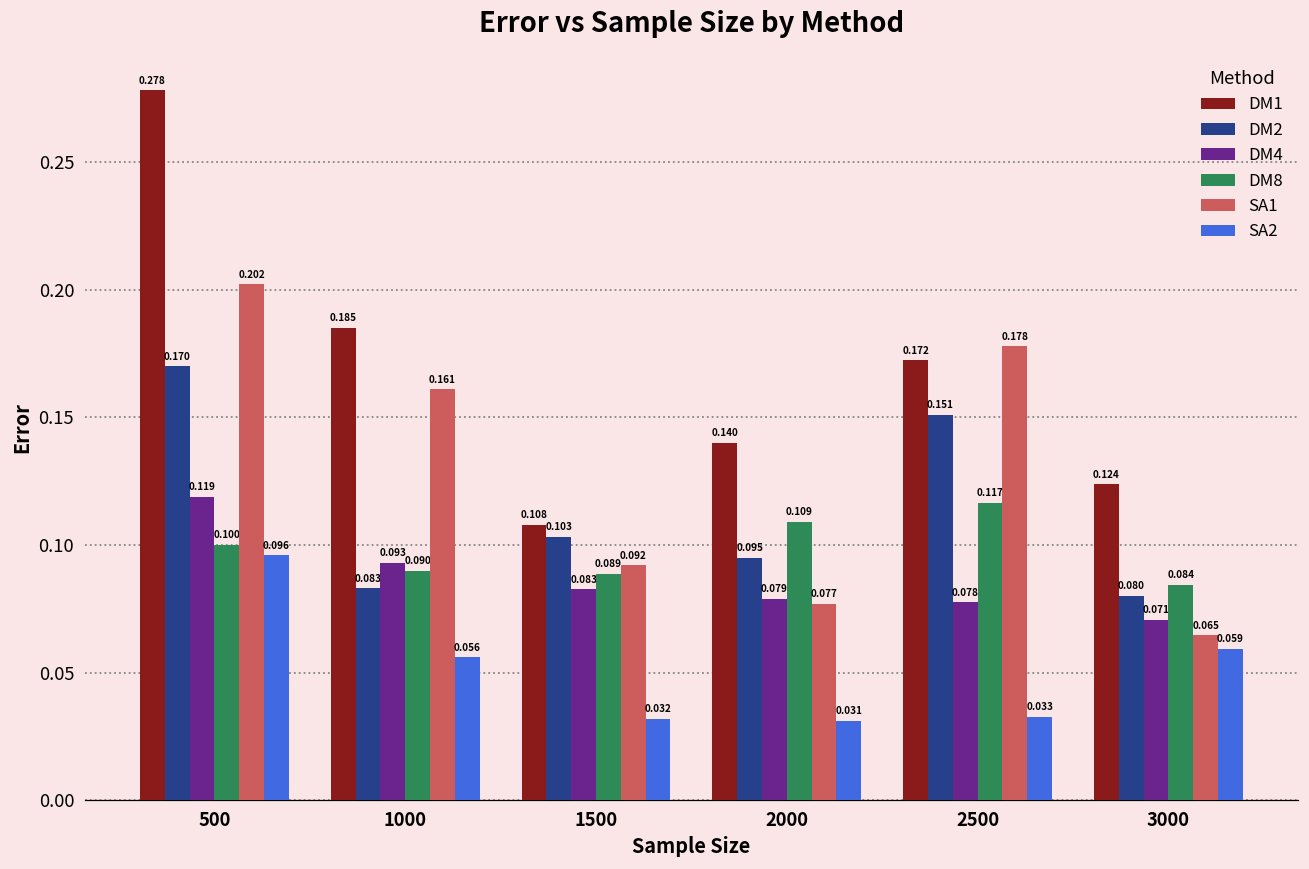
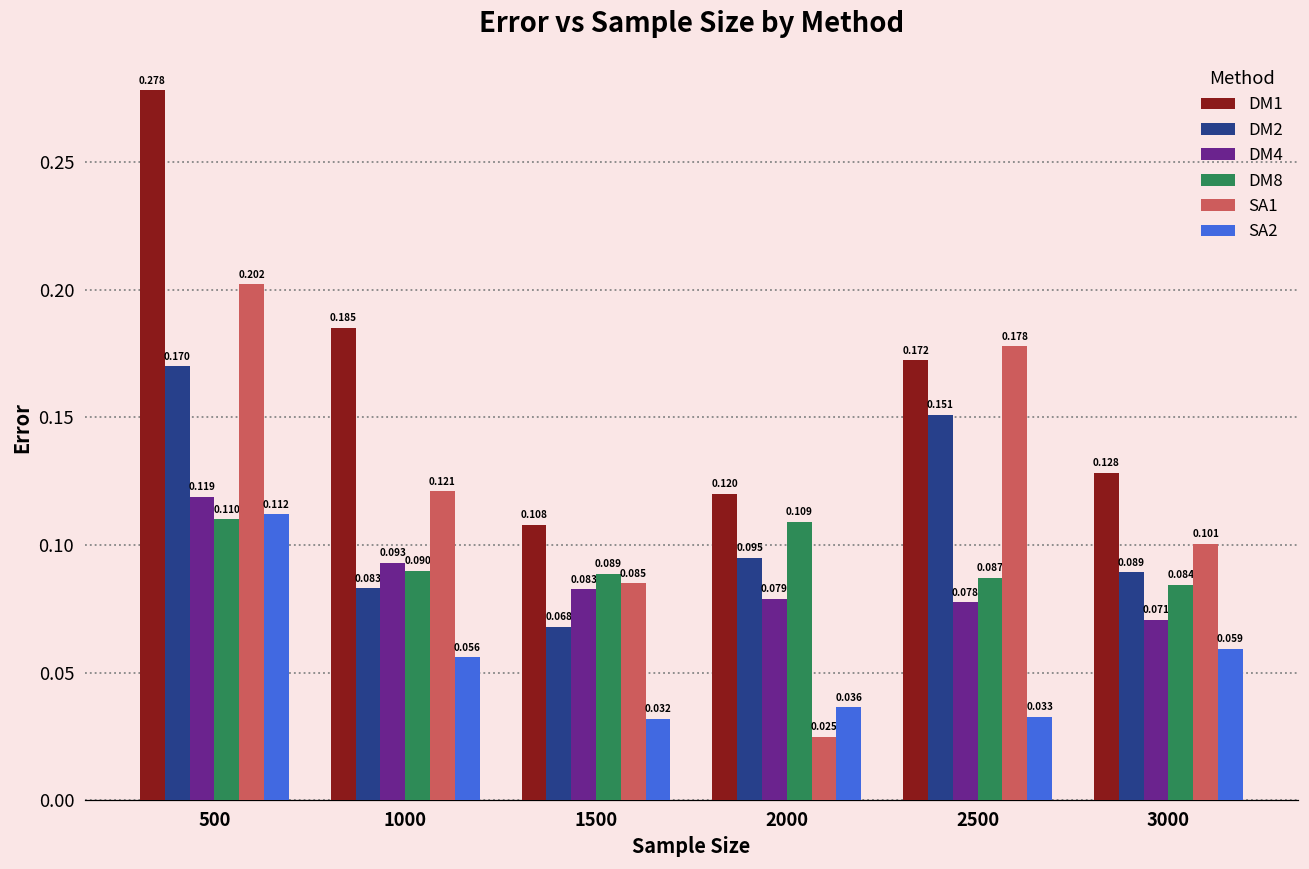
  {
    "DM1": {
      "500": 0.278,
      "1000": 0.185,
      "1500": 0.108,
-     "2000": 0.140,
+     "2000": 0.120,
      "2500": 0.172,
-     "3000": 0.124
+     "3000": 0.128
    },
    "DM2": {
      "500": 0.170,
      "1000": 0.083,
-     "1500": 0.103,
+     "1500": 0.068,
      "2000": 0.095,
      "2500": 0.151,
-     "3000": 0.080
+     "3000": 0.089
    },
    "DM4": {
      "500": 0.119,
      "1000": 0.093,
      "1500": 0.083,
      "2000": 0.079,
      "2500": 0.078,
      "3000": 0.071
    },
    "DM8": {
-     "500": 0.100,
+     "500": 0.110,
      "1000": 0.090,
      "1500": 0.089,
      "2000": 0.109,
-     "2500": 0.117,
+     "2500": 0.087,
      "3000": 0.084
    },
    "SA1": {
      "500": 0.202,
-     "1000": 0.161,
-     "1500": 0.092,
-     "2000": 0.077,
+     "1000": 0.121,
+     "1500": 0.085,
+     "2000": 0.025,
      "2500": 0.178,
-     "3000": 0.065
+     "3000": 0.101
    },
    "SA2": {
-     "500": 0.096,
+     "500": 0.112,
      "1000": 0.056,
      "1500": 0.032,
-     "2000": 0.031,
+     "2000": 0.036,
      "2500": 0.033,
      "3000": 0.059
    }
  }
